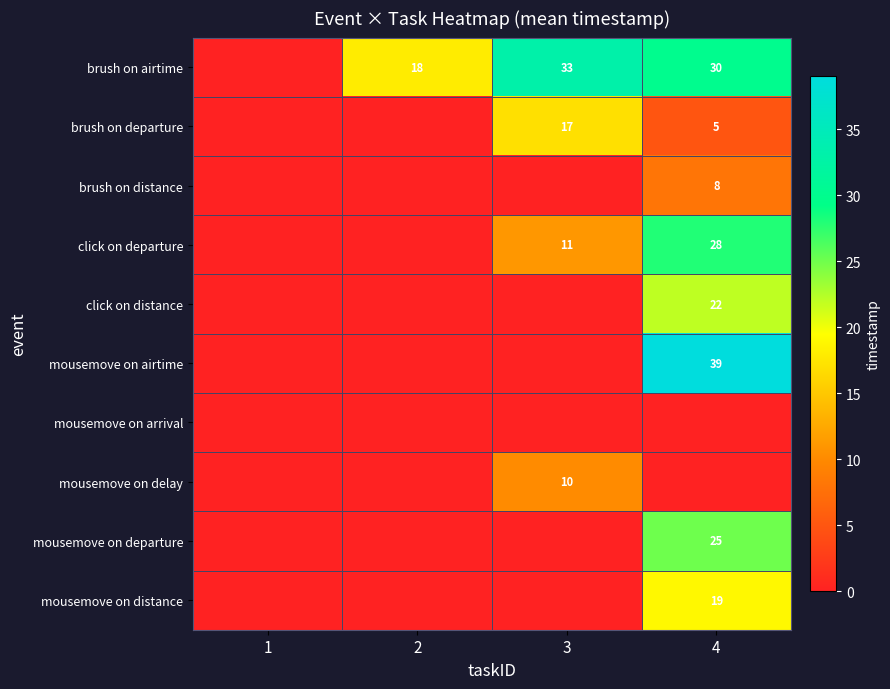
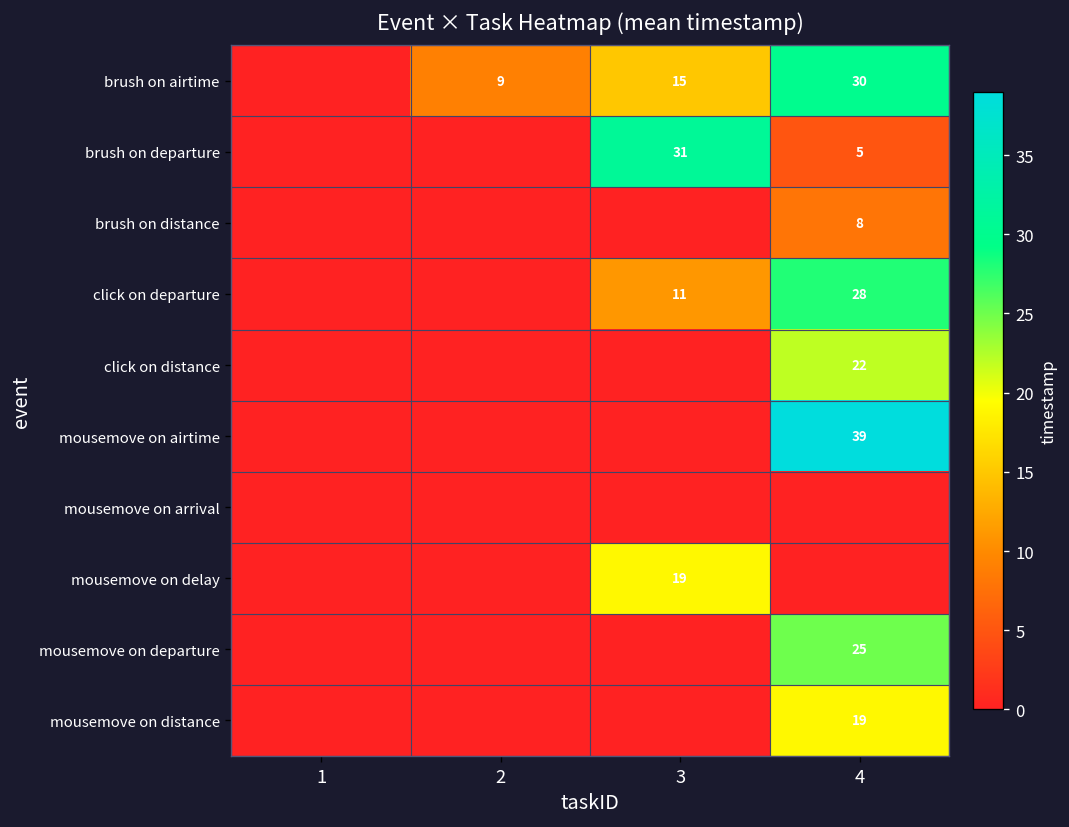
  {
    "brush on airtime": {
-     "2": 18,
-     "3": 33,
+     "2": 9,
+     "3": 15,
      "4": 30
    },
    "brush on departure": {
-     "3": 17,
+     "3": 31,
      "4": 5
    },
    "brush on distance": {
      "4": 8
    },
    "click on departure": {
      "3": 11,
      "4": 28
    },
    "click on distance": {
      "4": 22
    },
    "mousemove on airtime": {
      "4": 39
    },
    "mousemove on delay": {
-     "3": 10
+     "3": 19
    },
    "mousemove on departure": {
      "4": 25
    },
    "mousemove on distance": {
      "4": 19
    }
  }
